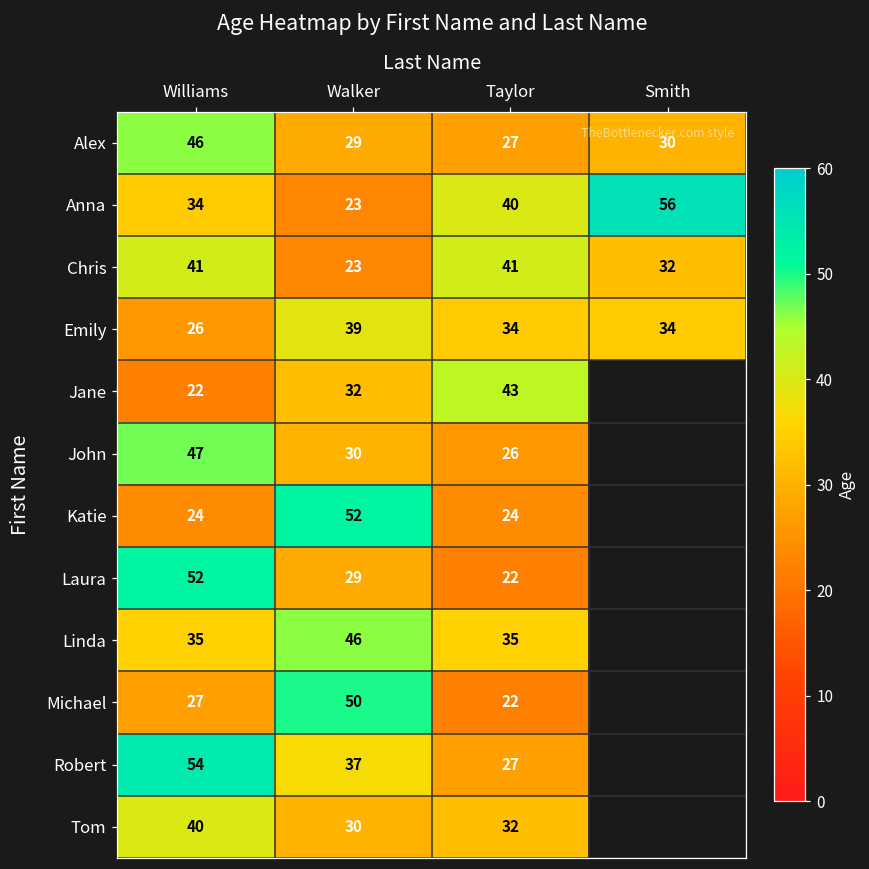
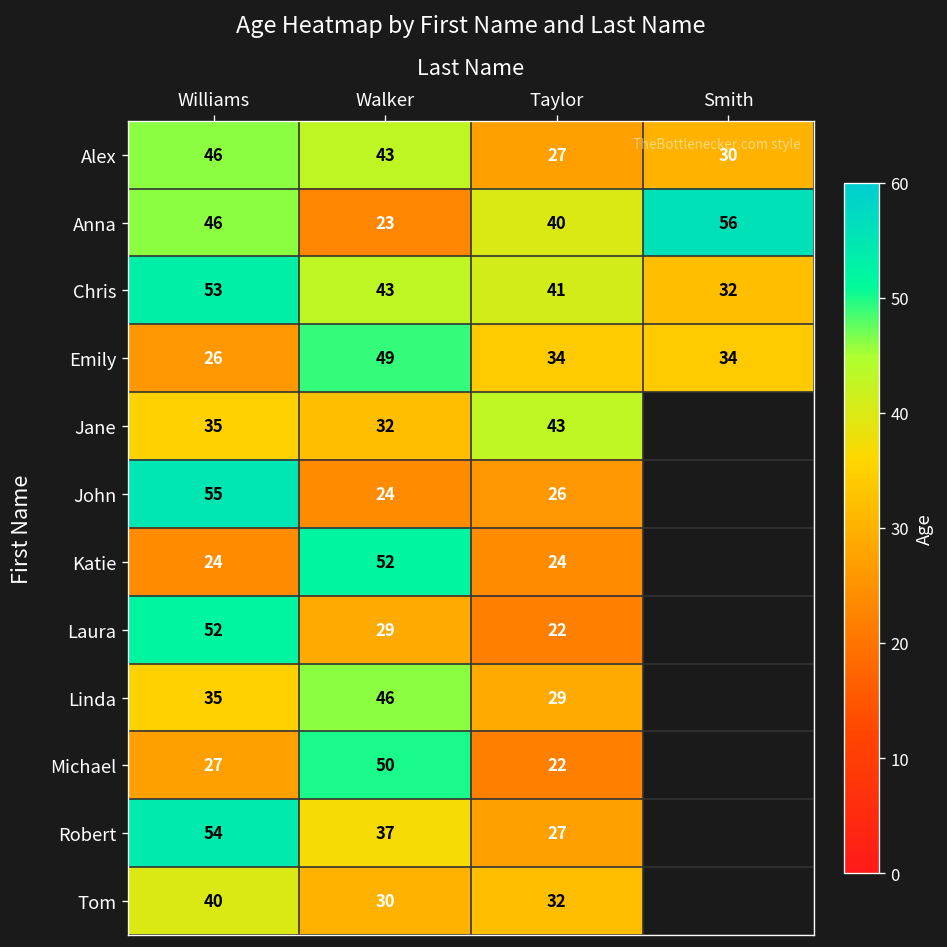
  {
    "Alex": {
      "Williams": 46,
-     "Walker": 29,
+     "Walker": 43,
      "Taylor": 27
    },
    "Anna": {
-     "Williams": 34,
+     "Williams": 46,
      "Walker": 23,
      "Taylor": 40,
      "Smith": 56
    },
    "Chris": {
-     "Williams": 41,
-     "Walker": 23,
+     "Williams": 53,
+     "Walker": 43,
      "Taylor": 41,
      "Smith": 32
    },
    "Emily": {
      "Williams": 26,
-     "Walker": 39,
+     "Walker": 49,
      "Taylor": 34,
      "Smith": 34
    },
    "Jane": {
-     "Williams": 22,
+     "Williams": 35,
      "Walker": 32,
      "Taylor": 43
    },
    "John": {
-     "Williams": 47,
-     "Walker": 30,
+     "Williams": 55,
+     "Walker": 24,
      "Taylor": 26
    },
    "Katie": {
      "Williams": 24,
      "Walker": 52,
      "Taylor": 24
    },
    "Laura": {
      "Williams": 52,
      "Walker": 29,
      "Taylor": 22
    },
    "Linda": {
      "Williams": 35,
      "Walker": 46,
-     "Taylor": 35
+     "Taylor": 29
    },
    "Michael": {
      "Williams": 27,
      "Walker": 50,
      "Taylor": 22
    },
    "Robert": {
      "Williams": 54,
      "Walker": 37,
      "Taylor": 27
    },
    "Tom": {
      "Williams": 40,
      "Walker": 30,
      "Taylor": 32
    }
  }
